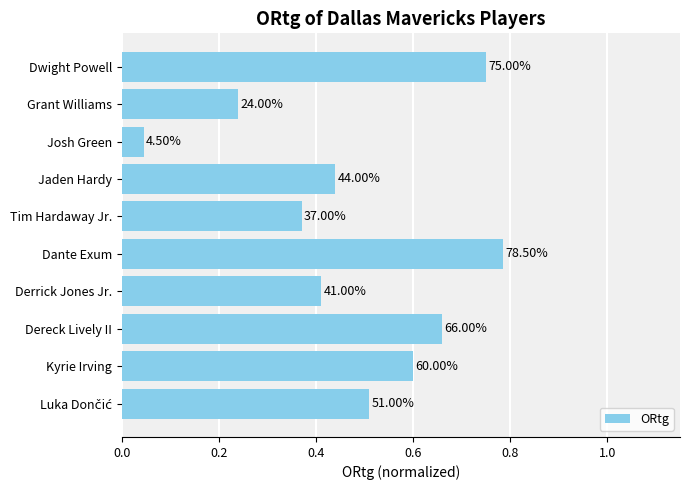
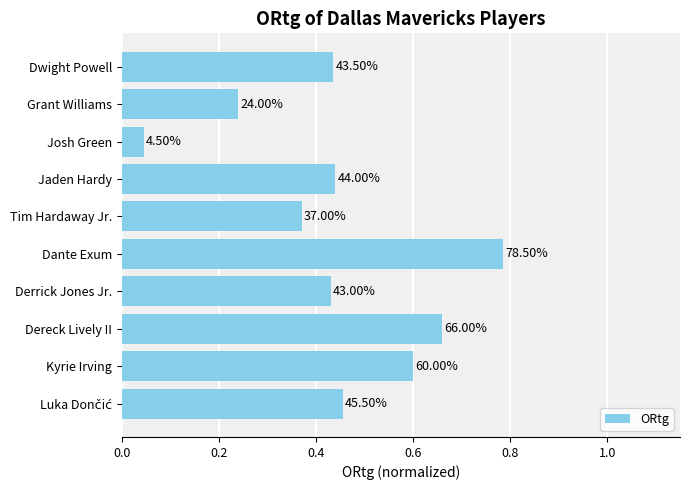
  {
-   "Dwight Powell": "75.00%",
+   "Dwight Powell": "43.50%",
    "Grant Williams": "24.00%",
    "Josh Green": "4.50%",
    "Jaden Hardy": "44.00%",
    "Tim Hardaway Jr.": "37.00%",
    "Dante Exum": "78.50%",
-   "Derrick Jones Jr.": "41.00%",
+   "Derrick Jones Jr.": "43.00%",
    "Dereck Lively II": "66.00%",
    "Kyrie Irving": "60.00%",
-   "Luka Dončić": "51.00%"
+   "Luka Dončić": "45.50%"
  }
